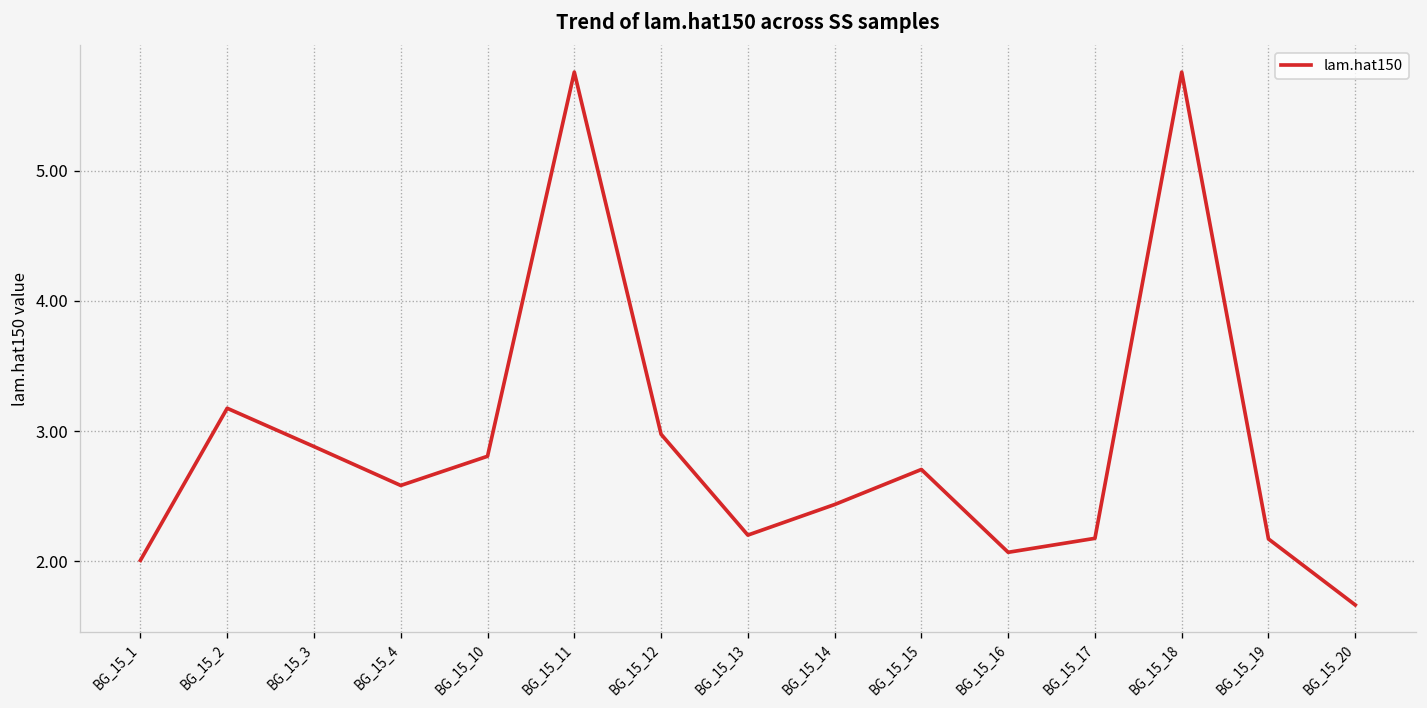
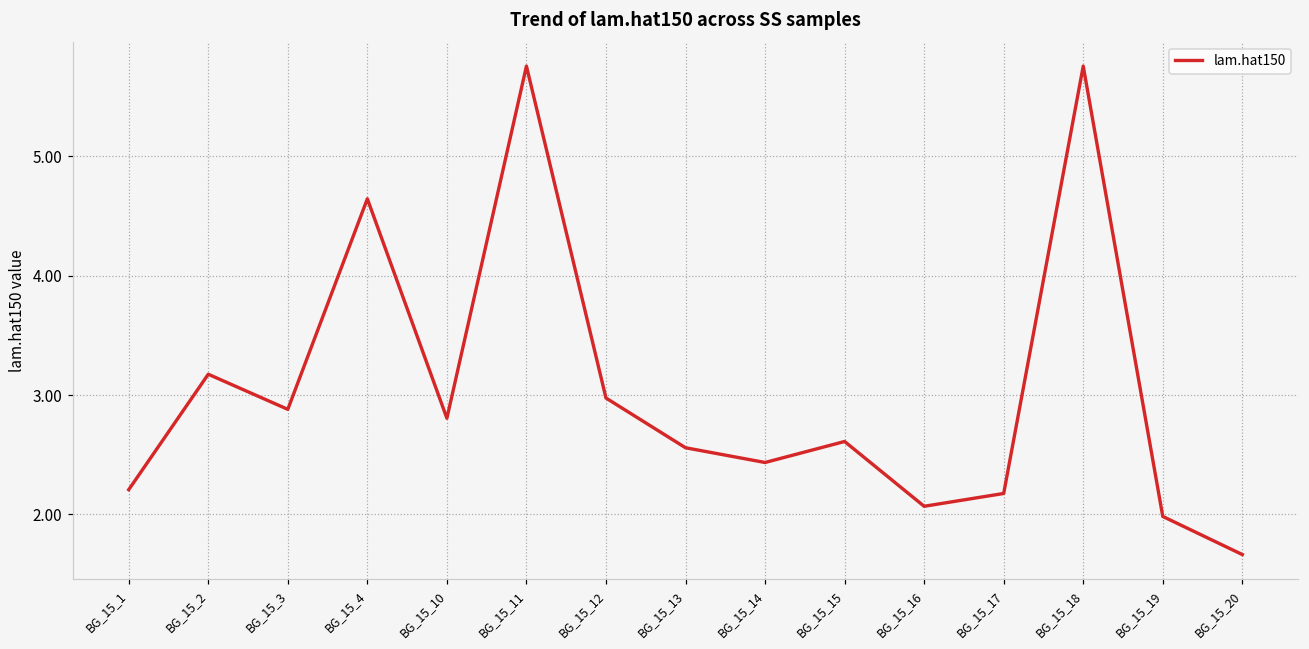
  {
-   "BG_15_1": 2.01,
+   "BG_15_1": 2.21,
    "BG_15_2": 3.17,
    "BG_15_3": 2.88,
-   "BG_15_4": 2.58,
+   "BG_15_4": 4.64,
    "BG_15_10": 2.81,
    "BG_15_11": 5.76,
    "BG_15_12": 2.98,
-   "BG_15_13": 2.20,
+   "BG_15_13": 2.56,
    "BG_15_14": 2.44,
-   "BG_15_15": 2.70,
+   "BG_15_15": 2.61,
    "BG_15_16": 2.07,
    "BG_15_17": 2.18,
    "BG_15_18": 5.76,
-   "BG_15_19": 2.17,
+   "BG_15_19": 1.98,
    "BG_15_20": 1.66
  }
